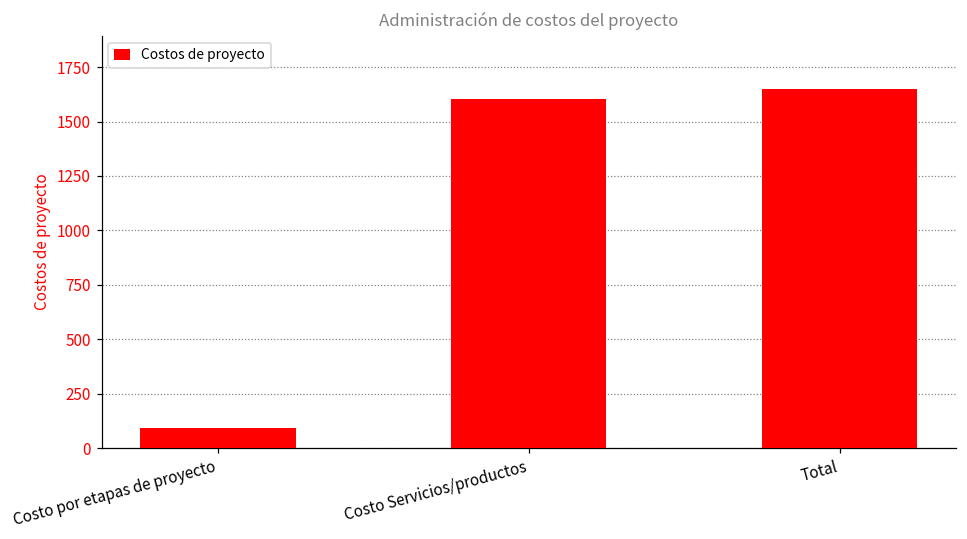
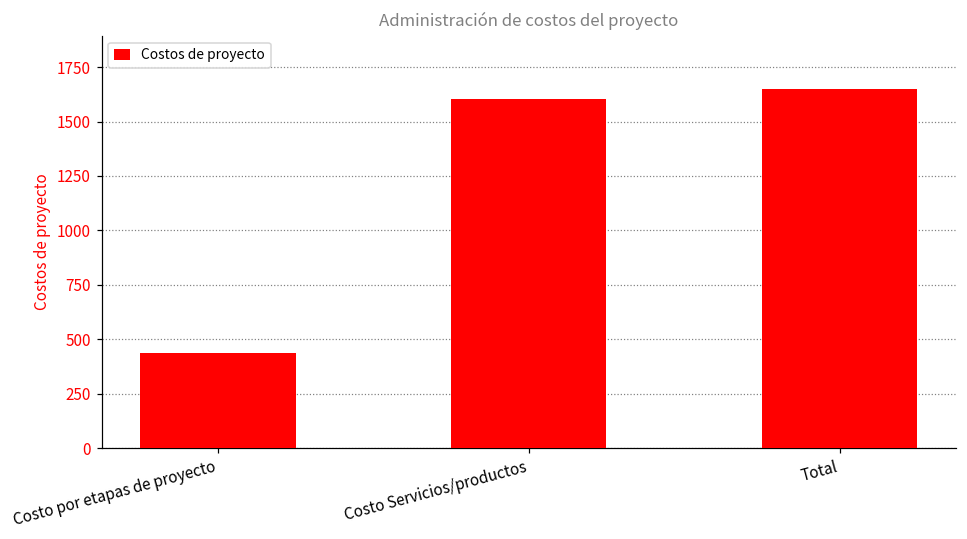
  {
-   "Costo por etapas de proyecto": 90,
+   "Costo por etapas de proyecto": 440,
    "Costo Servicios/productos": 1610,
    "Total": 1650
  }
